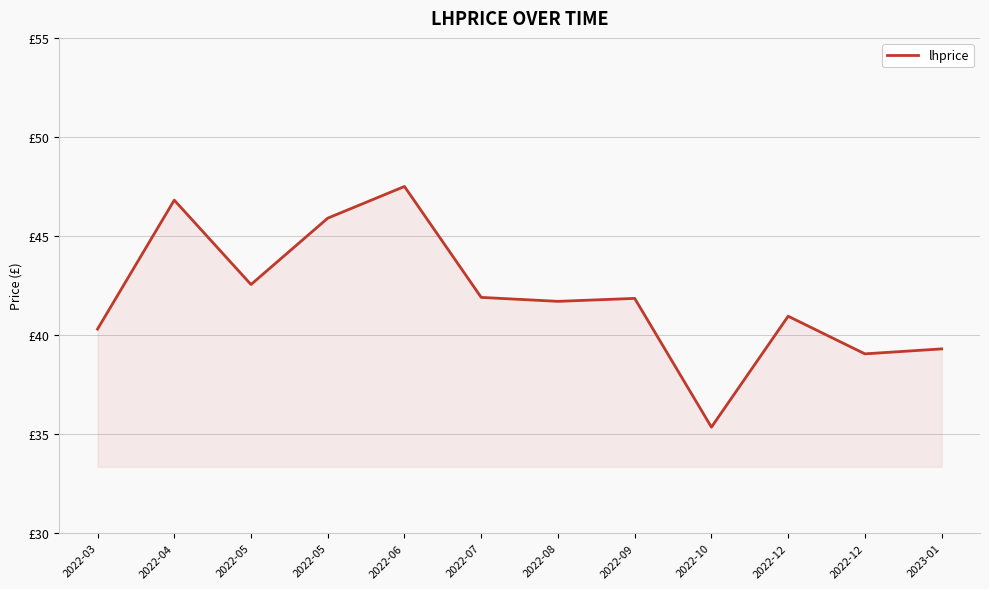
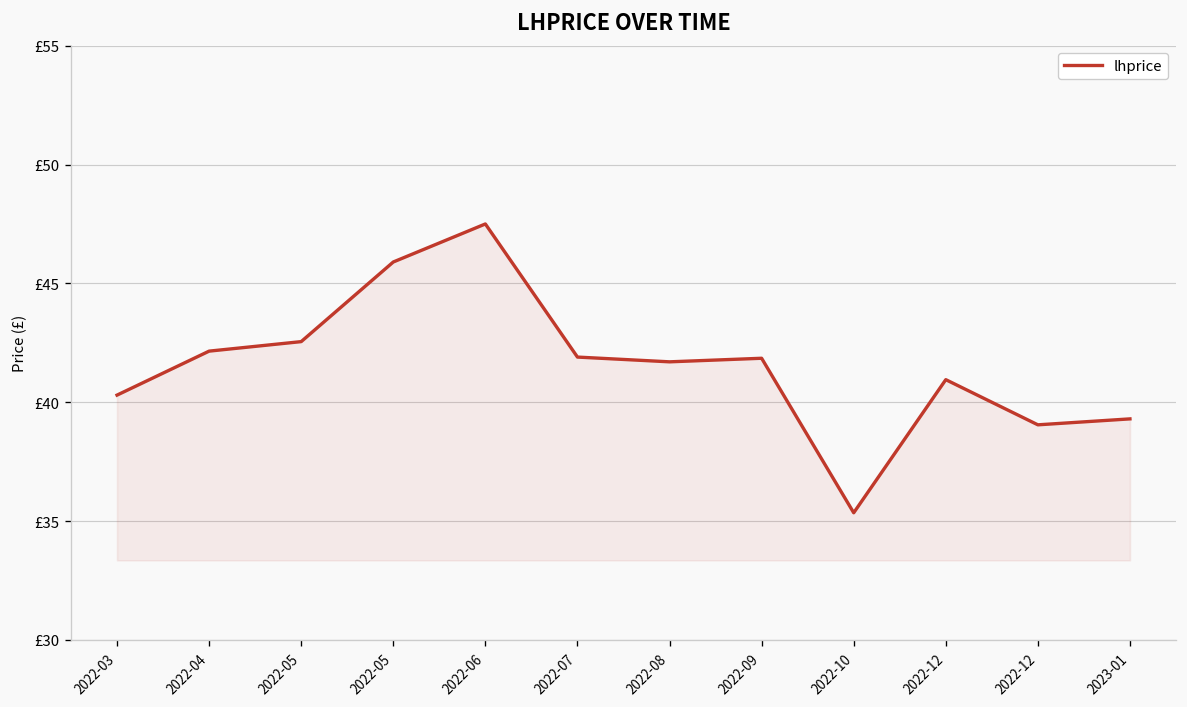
  {
    "2022-03": "£40.3",
-   "2022-04": "£46.8",
+   "2022-04": "£42.2",
    "2022-06": "£47.5",
    "2022-07": "£41.9",
    "2022-08": "£41.7",
    "2022-09": "£41.9",
    "2022-10": "£35.4",
    "2023-01": "£39.3"
  }
